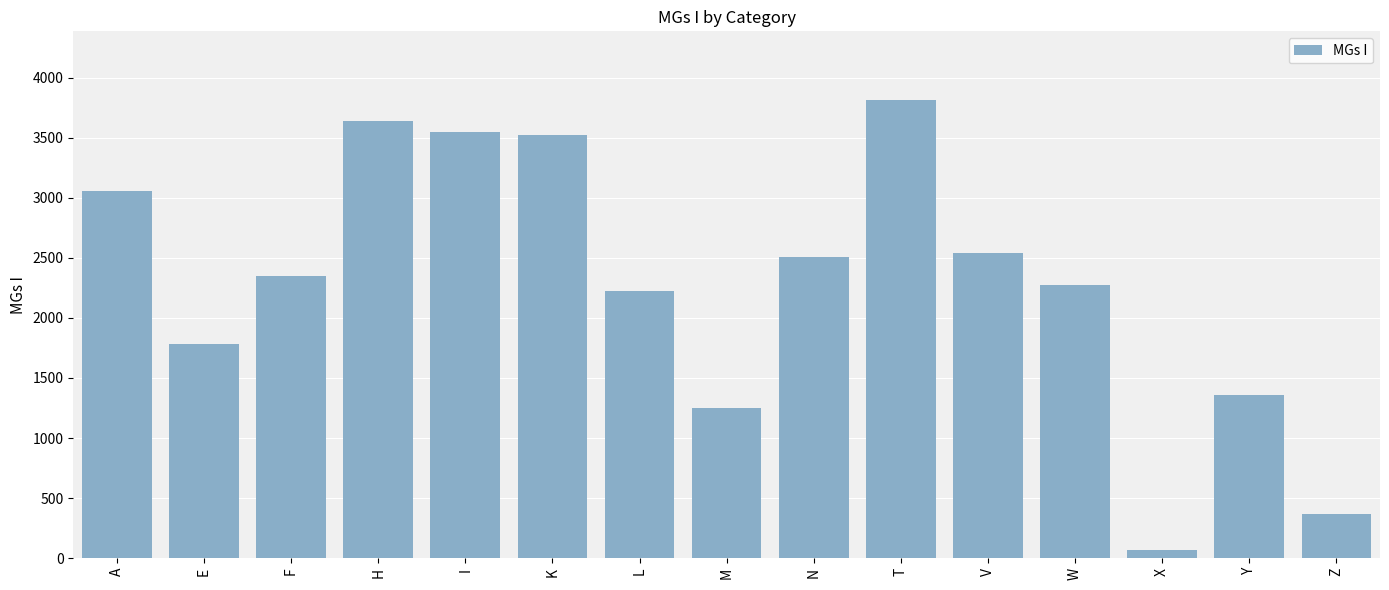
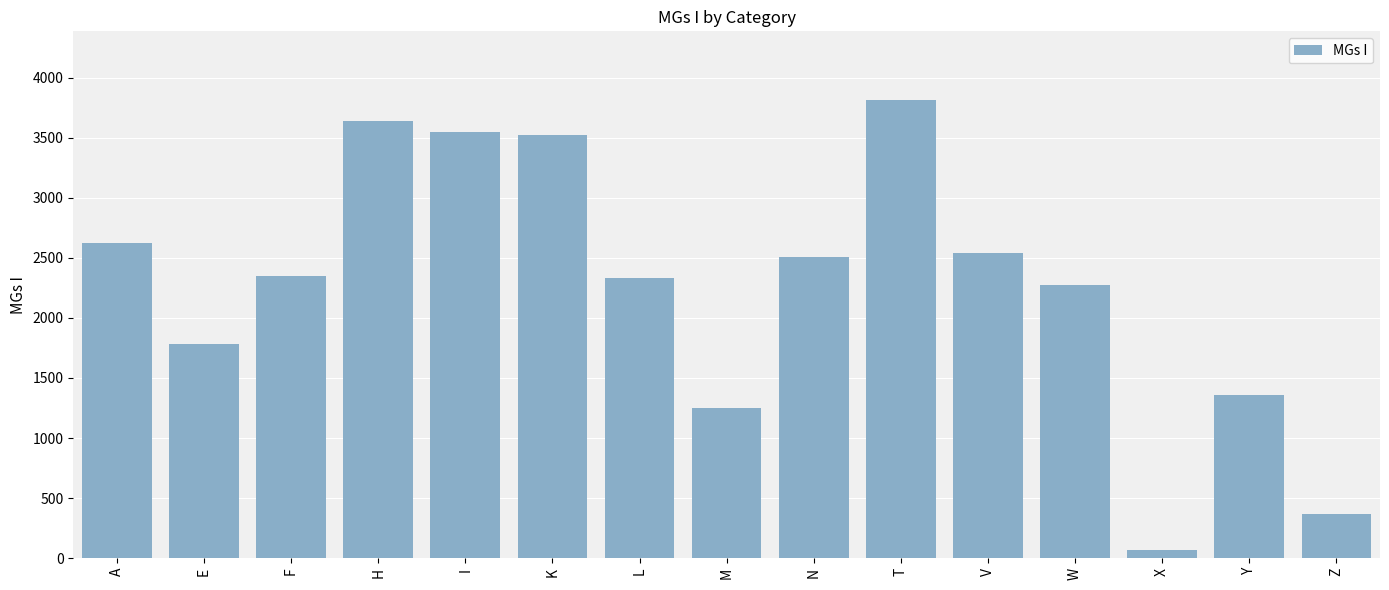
  {
-   "A": 3050,
+   "A": 2620,
    "E": 1780,
    "F": 2350,
    "H": 3640,
    "I": 3550,
    "K": 3530,
-   "L": 2230,
+   "L": 2330,
    "M": 1250,
    "N": 2510,
    "T": 3820,
    "V": 2540,
    "W": 2280,
    "X": 70,
    "Y": 1360,
    "Z": 360
  }
